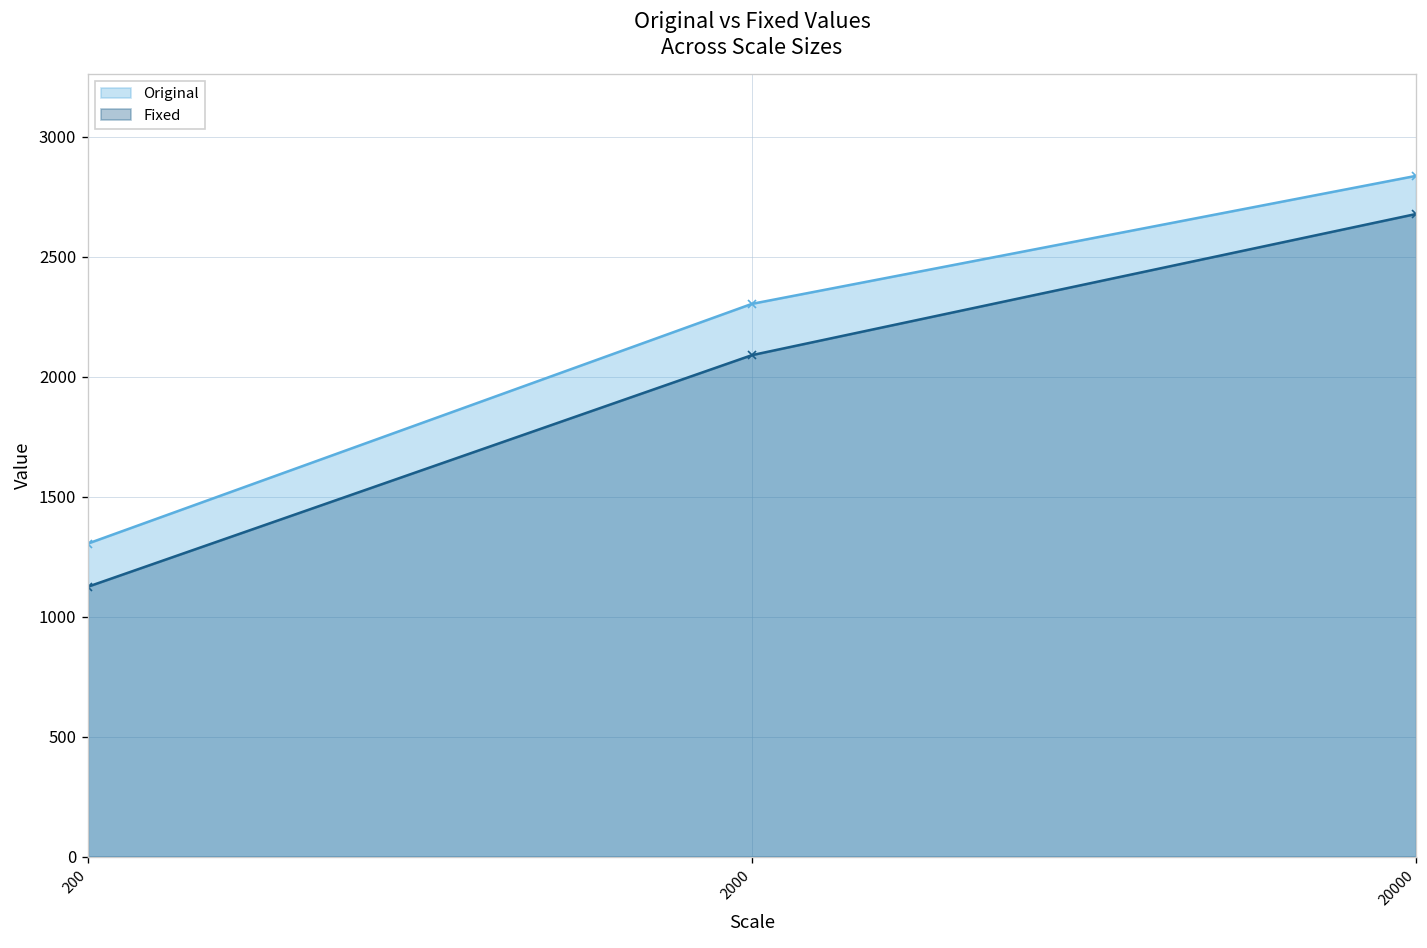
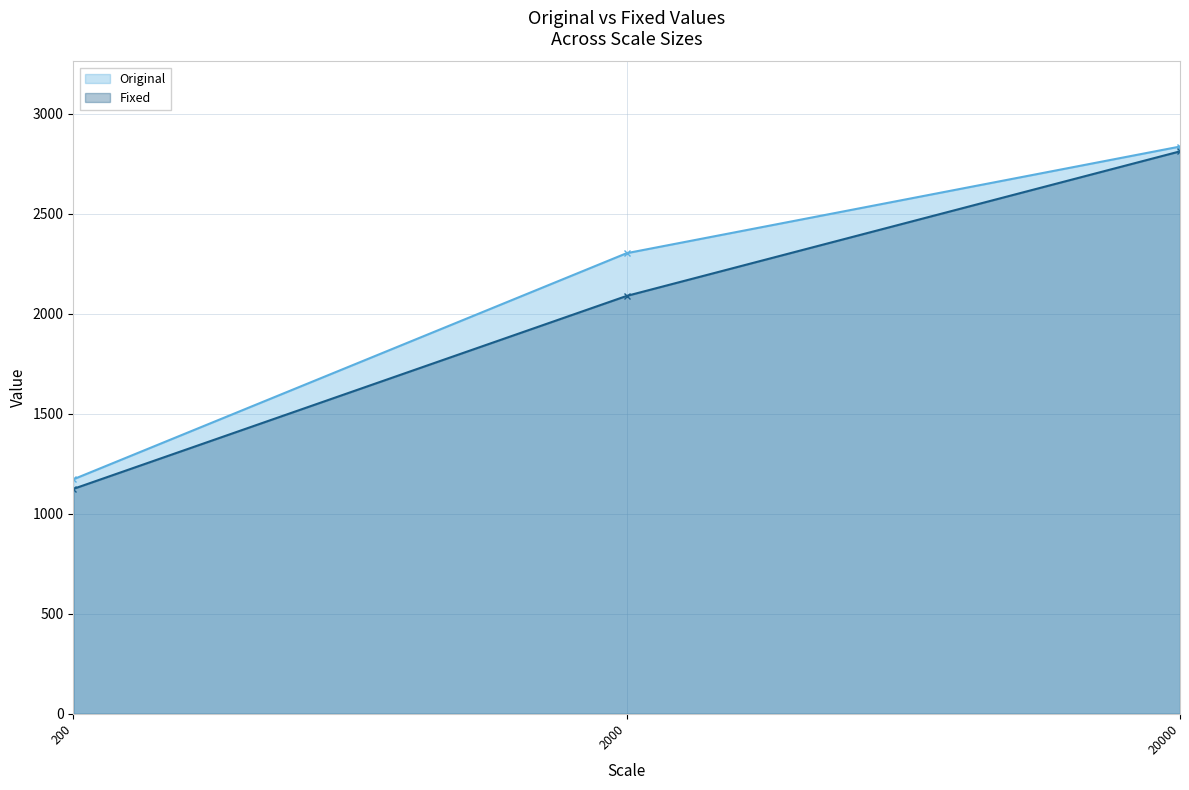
  {
    "Original": {
-     "200": 1300,
+     "200": 1170,
      "2000": 2300,
      "20000": 2840
    },
    "Fixed": {
      "200": 1120,
      "2000": 2090,
-     "20000": 2680
+     "20000": 2810
    }
  }
